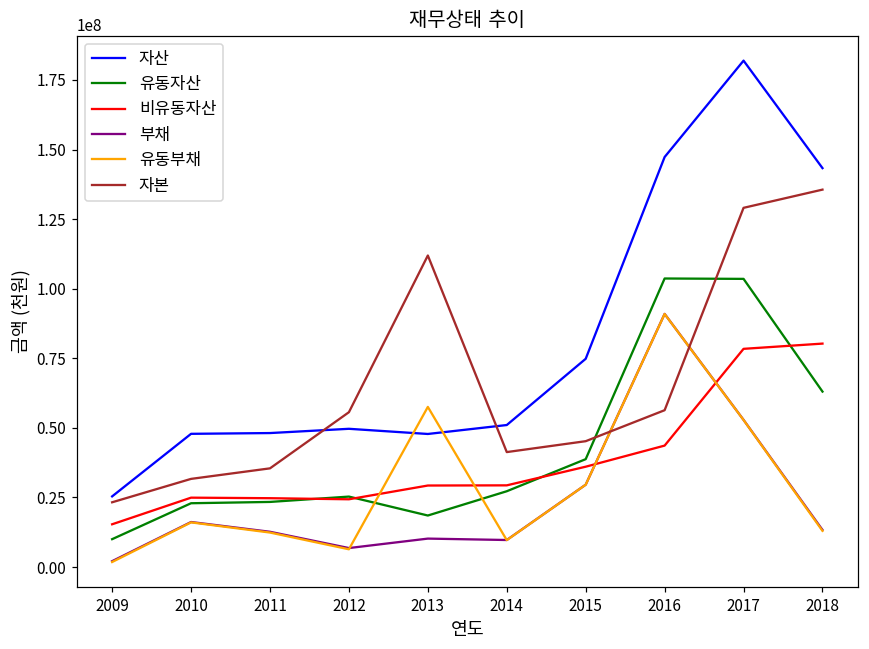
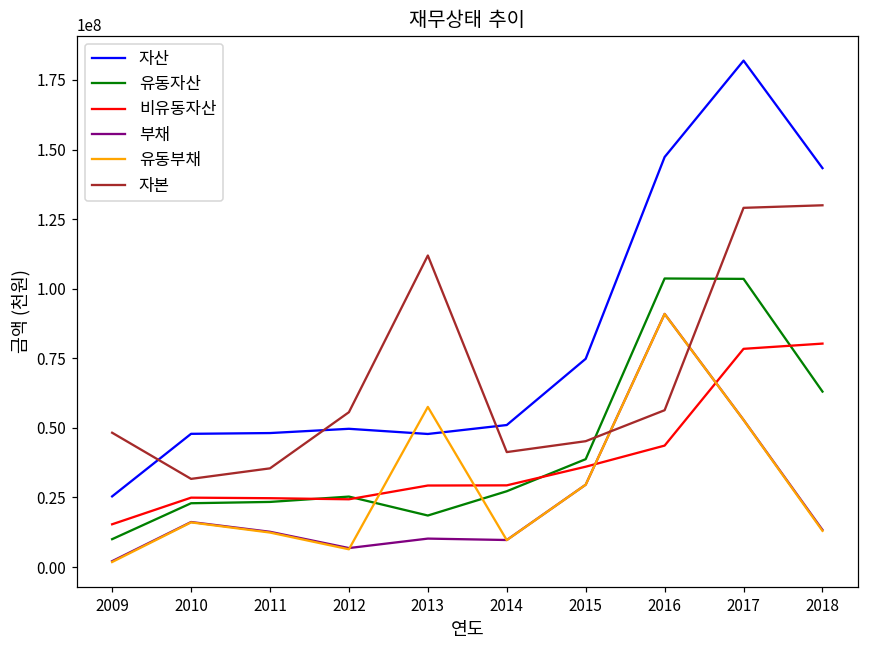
  {
    "자산": {
      "2009": 25000000,
      "2010": 48000000,
      "2011": 48000000,
      "2012": 50000000,
      "2013": 48000000,
      "2014": 51000000,
      "2015": 75000000,
      "2016": 147000000,
      "2017": 182000000,
      "2018": 143000000
    },
    "유동자산": {
      "2009": 10000000,
      "2010": 23000000,
      "2011": 23000000,
      "2013": 19000000,
      "2014": 27000000,
      "2015": 39000000,
      "2016": 104000000,
      "2017": 104000000,
      "2018": 63000000
    },
    "비유동자산": {
      "2009": 15000000,
      "2010": 25000000,
      "2011": 25000000,
      "2013": 29000000,
      "2014": 29000000,
      "2015": 36000000,
      "2016": 44000000,
      "2017": 78000000,
      "2018": 80000000
    },
    "부채": {
      "2013": 10000000
    },
    "유동부채": {
      "2013": 58000000
    },
    "자본": {
-     "2009": 23000000,
+     "2009": 48000000,
      "2010": 32000000,
      "2011": 35000000,
      "2012": 56000000,
      "2013": 112000000,
      "2014": 41000000,
      "2015": 45000000,
      "2016": 56000000,
      "2017": 129000000,
-     "2018": 136000000
+     "2018": 130000000
    }
  }
